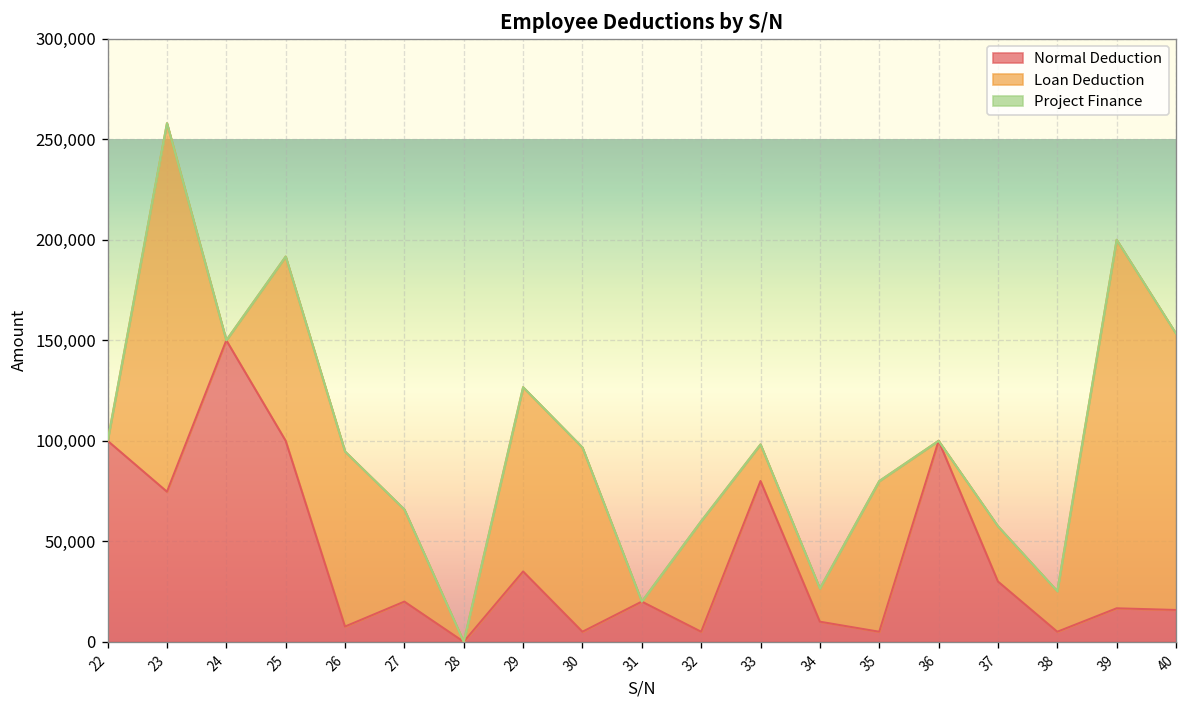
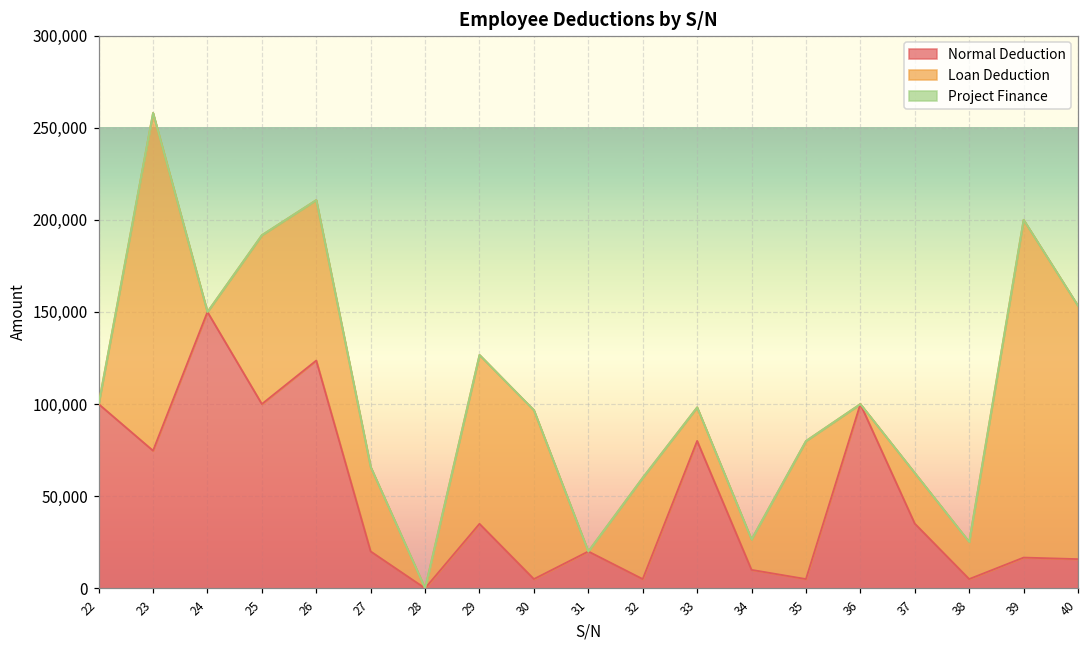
  {
    "Normal Deduction": {
      "23": "75,000",
      "25": "100,000",
-     "26": "8,000",
+     "26": "124,000",
      "27": "20,000",
      "29": "35,000",
      "30": "5,000",
      "32": "5,000",
      "33": "80,000",
      "34": "10,000",
      "35": "5,000",
-     "37": "30,000",
+     "37": "35,000",
      "38": "5,000",
      "39": "17,000",
      "40": "16,000"
    }
  }
